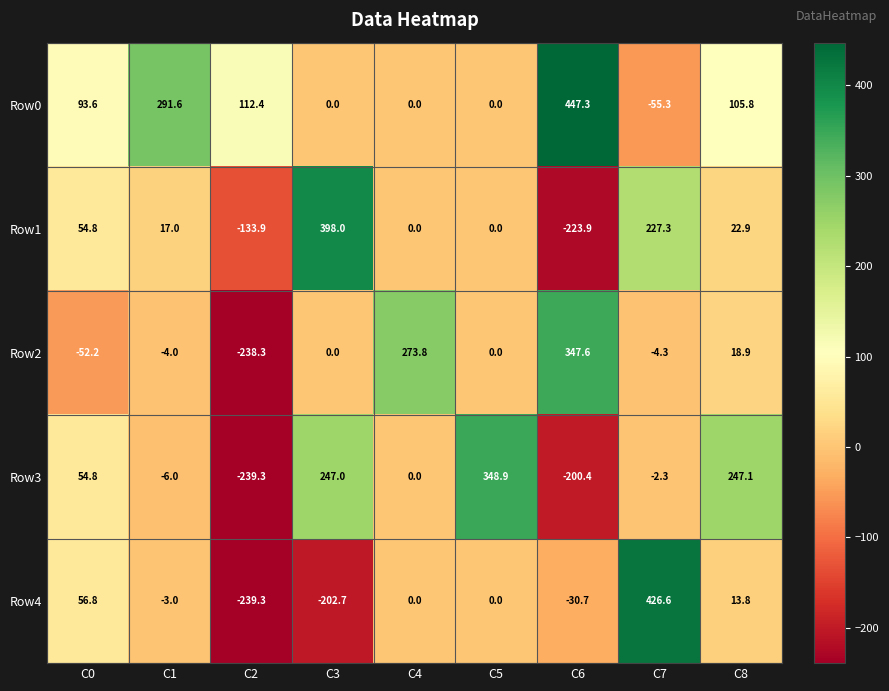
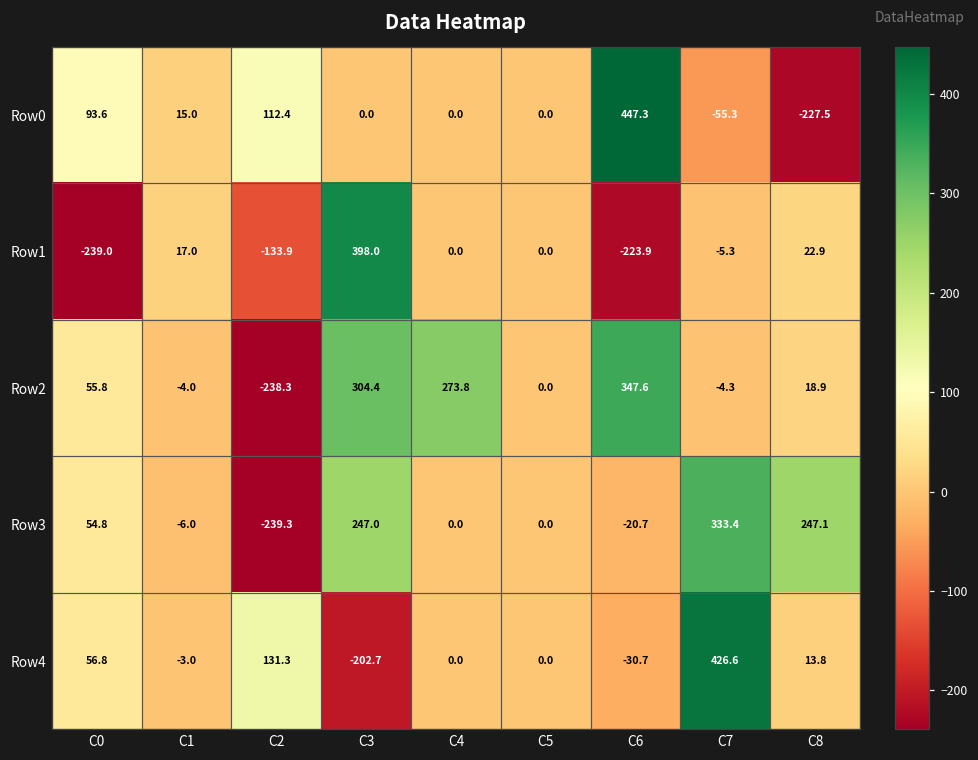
  {
    "Row0": {
      "C0": 93.6,
-     "C1": 291.6,
+     "C1": 15.0,
      "C2": 112.4,
      "C3": 0.0,
      "C4": 0.0,
      "C5": 0.0,
      "C6": 447.3,
      "C7": -55.3,
-     "C8": 105.8
+     "C8": -227.5
    },
    "Row1": {
-     "C0": 54.8,
+     "C0": -239.0,
      "C1": 17.0,
      "C2": -133.9,
      "C3": 398.0,
      "C4": 0.0,
      "C5": 0.0,
      "C6": -223.9,
-     "C7": 227.3,
+     "C7": -5.3,
      "C8": 22.9
    },
    "Row2": {
-     "C0": -52.2,
+     "C0": 55.8,
      "C1": -4.0,
      "C2": -238.3,
-     "C3": 0.0,
+     "C3": 304.4,
      "C4": 273.8,
      "C5": 0.0,
      "C6": 347.6,
      "C7": -4.3,
      "C8": 18.9
    },
    "Row3": {
      "C0": 54.8,
      "C1": -6.0,
      "C2": -239.3,
      "C3": 247.0,
      "C4": 0.0,
-     "C5": 348.9,
-     "C6": -200.4,
-     "C7": -2.3,
+     "C5": 0.0,
+     "C6": -20.7,
+     "C7": 333.4,
      "C8": 247.1
    },
    "Row4": {
      "C0": 56.8,
      "C1": -3.0,
-     "C2": -239.3,
+     "C2": 131.3,
      "C3": -202.7,
      "C4": 0.0,
      "C5": 0.0,
      "C6": -30.7,
      "C7": 426.6,
      "C8": 13.8
    }
  }
